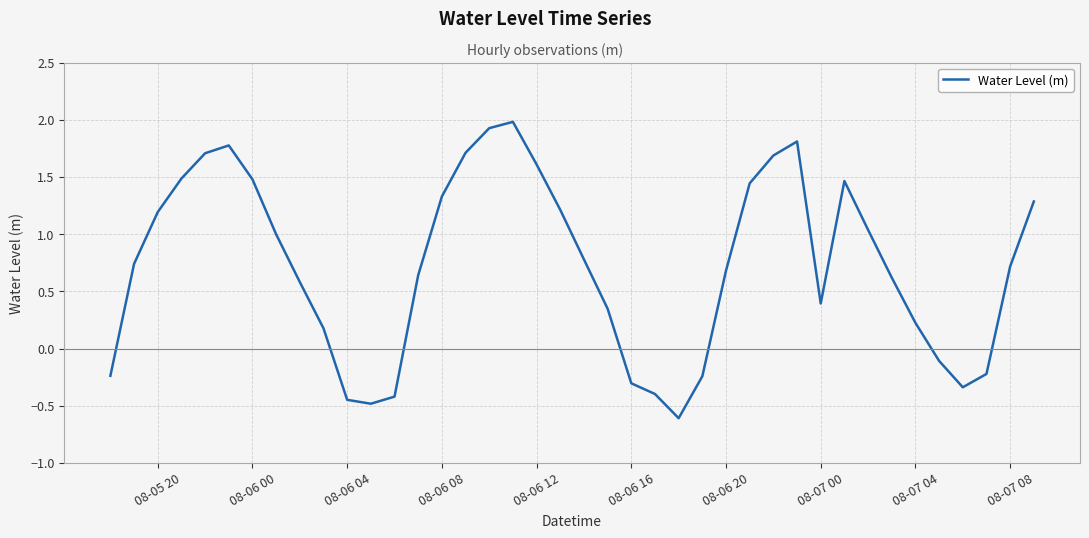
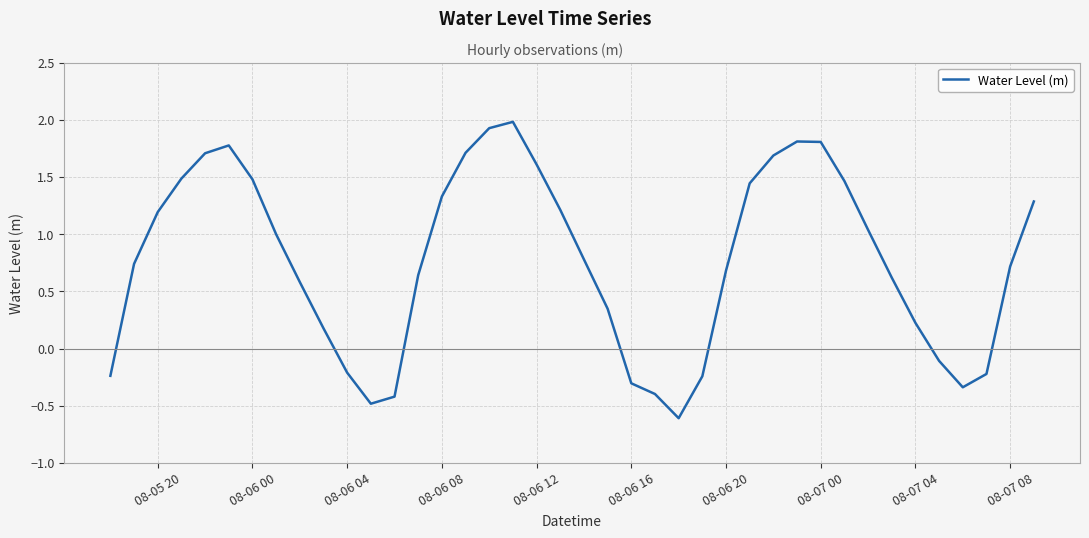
  {
    "08-05 20": 1.19,
    "08-06 00": 1.48,
-   "08-06 04": -0.45,
+   "08-06 04": -0.21,
    "08-06 08": 1.33,
    "08-06 12": 1.61,
    "08-06 16": -0.30,
    "08-06 20": 0.68,
-   "08-07 00": 0.39,
+   "08-07 00": 1.81,
    "08-07 04": 0.22,
    "08-07 08": 0.72
  }
